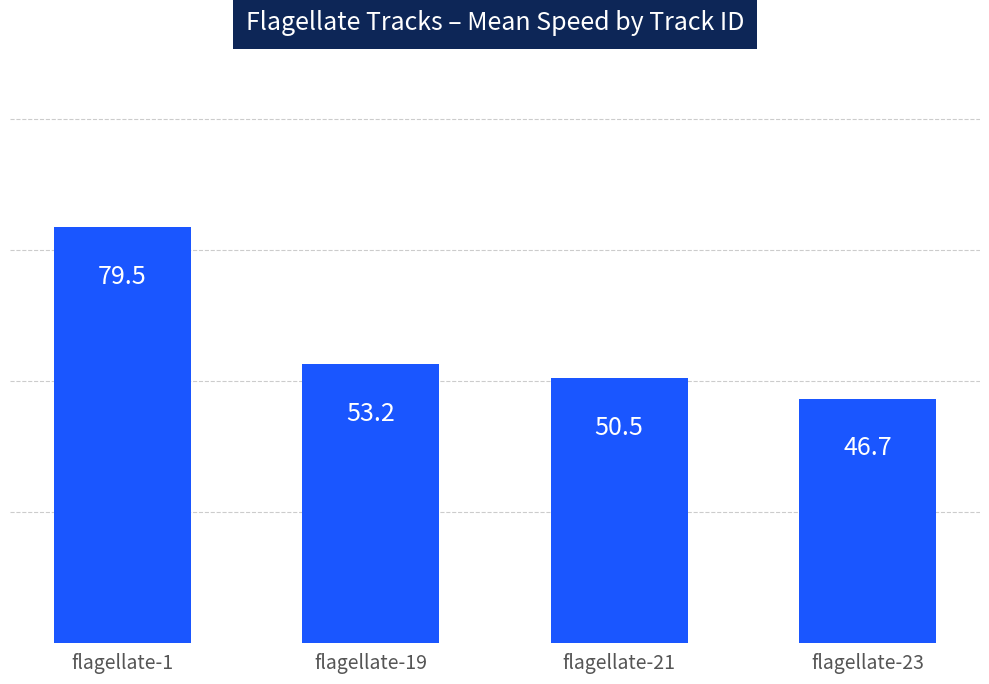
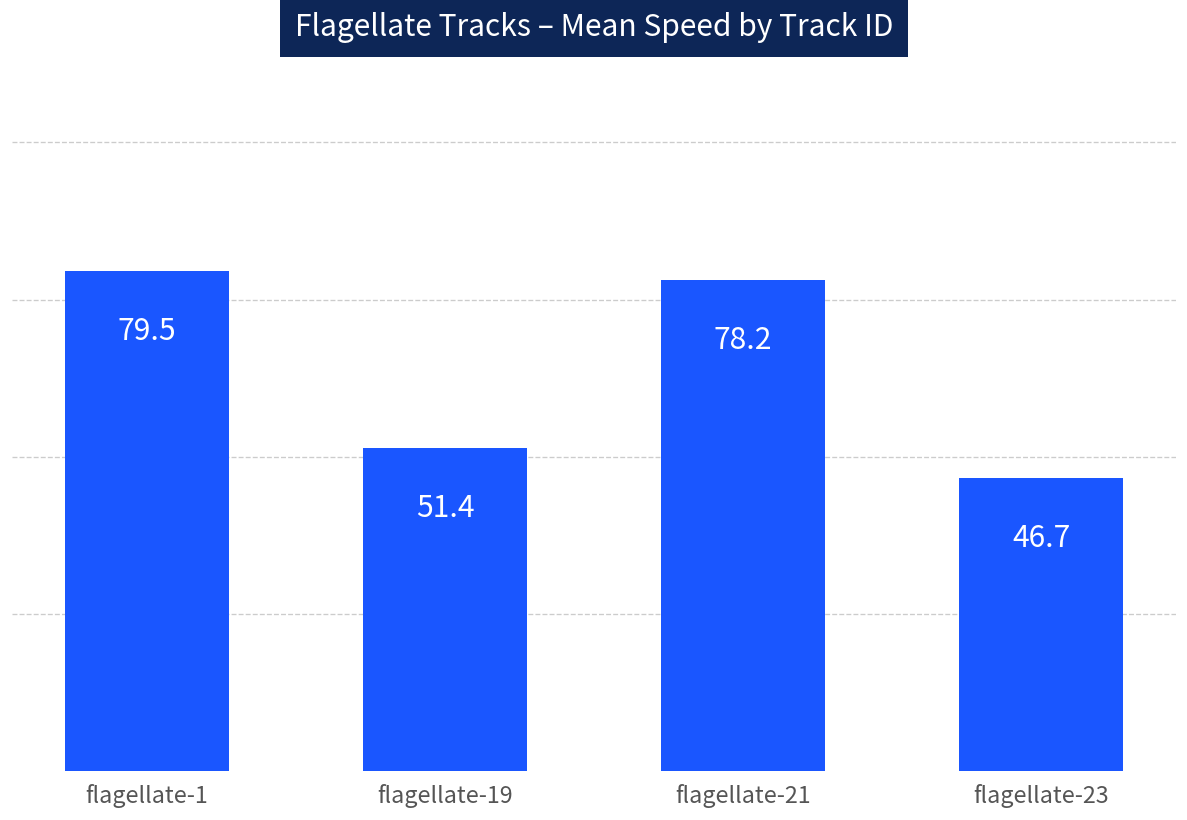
  {
    "flagellate-1": 79.5,
-   "flagellate-19": 53.2,
-   "flagellate-21": 50.5,
+   "flagellate-19": 51.4,
+   "flagellate-21": 78.2,
    "flagellate-23": 46.7
  }
